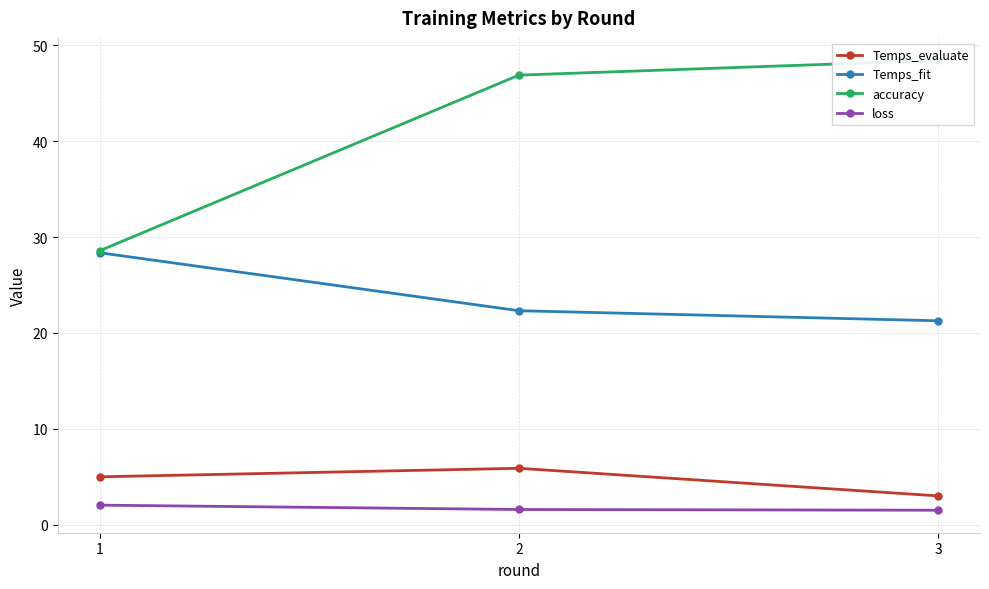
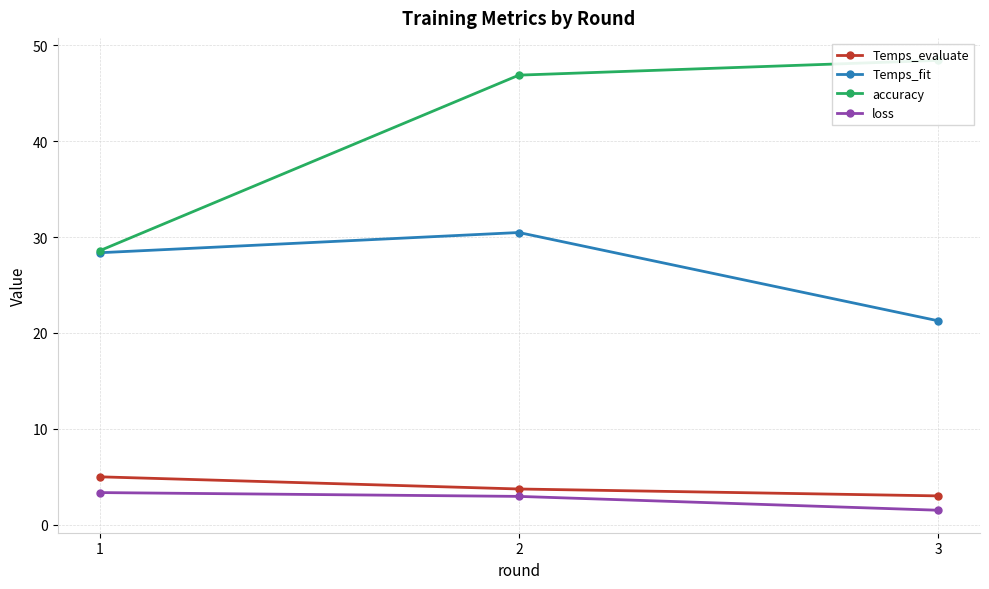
  {
    "Temps_evaluate": {
      "1": 5,
-     "2": 6,
+     "2": 4,
      "3": 3
    },
    "Temps_fit": {
-     "2": 22,
+     "2": 30,
      "3": 21
    },
    "accuracy": {
      "2": 47
    },
    "loss": {
-     "1": 2,
-     "2": 2,
+     "1": 3,
+     "2": 3,
      "3": 2
    }
  }
